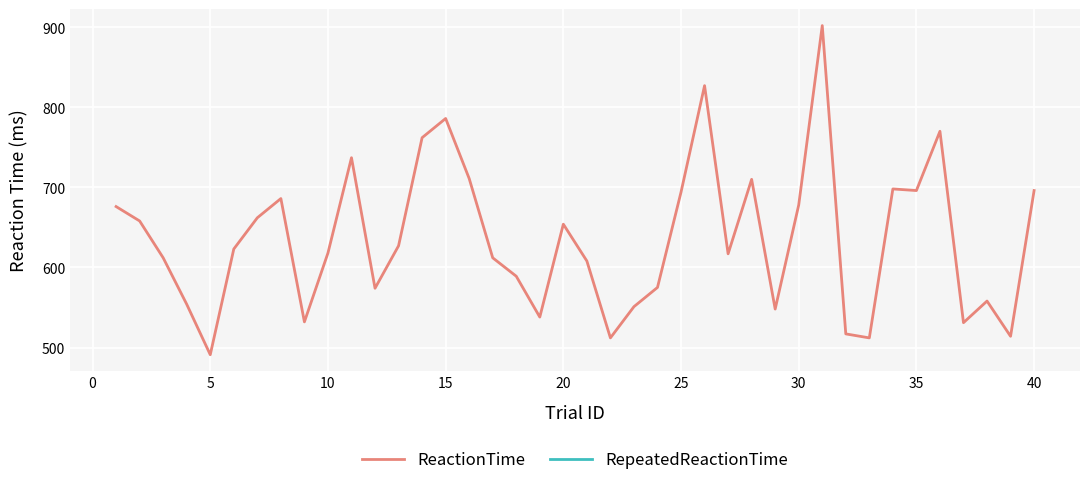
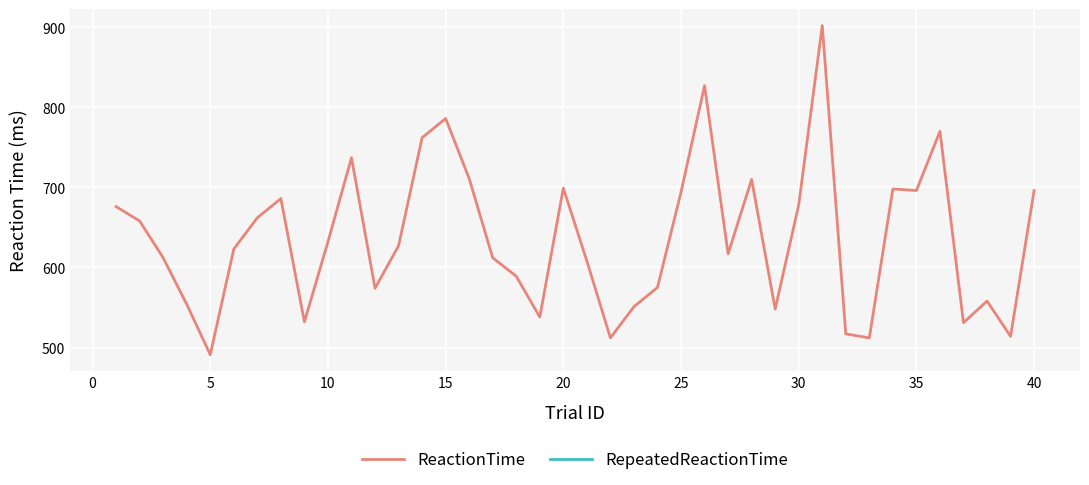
  {
    "ReactionTime": {
-     "10": 620,
+     "10": 630,
      "15": 790,
-     "20": 650,
+     "20": 700,
      "25": 690,
      "30": 680
    }
  }
